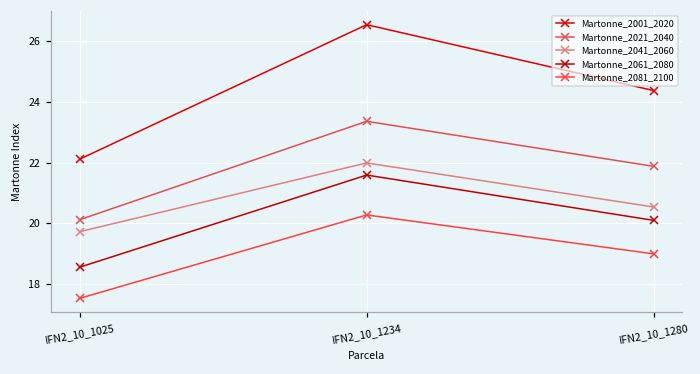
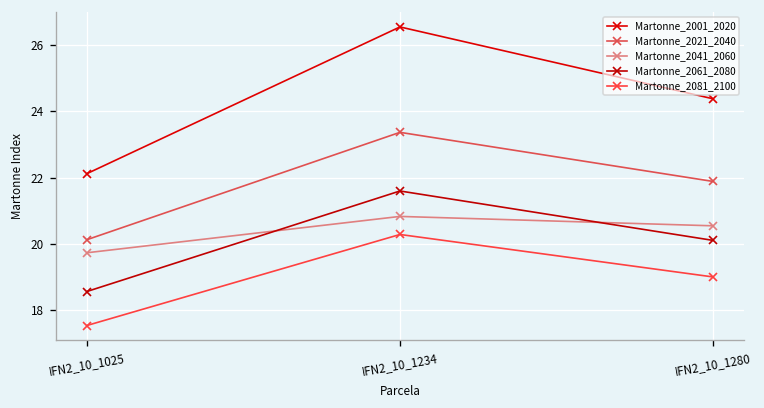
  {
    "Martonne_2041_2060": {
      "IFN2_10_1025": 19.7,
-     "IFN2_10_1234": 22.0,
+     "IFN2_10_1234": 20.8,
      "IFN2_10_1280": 20.5
    }
  }
